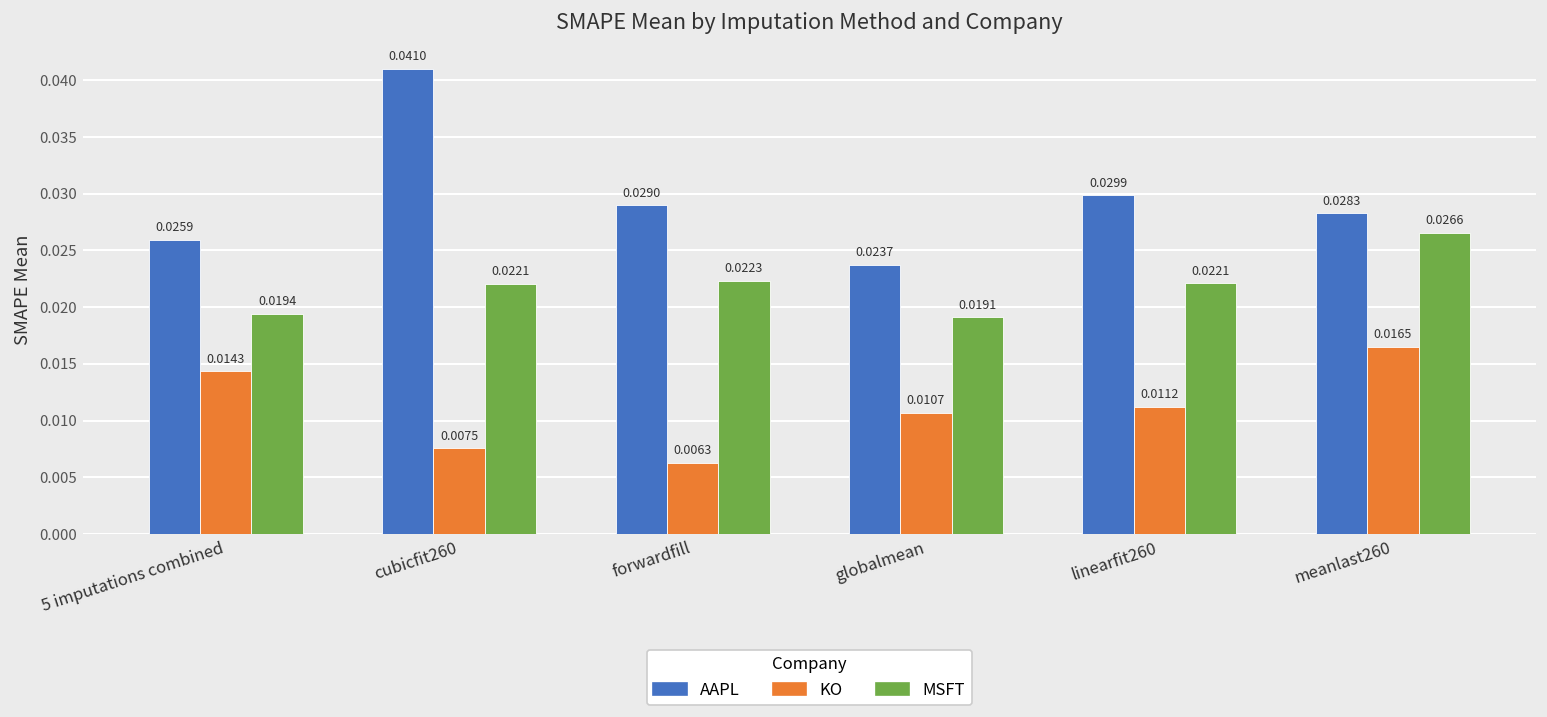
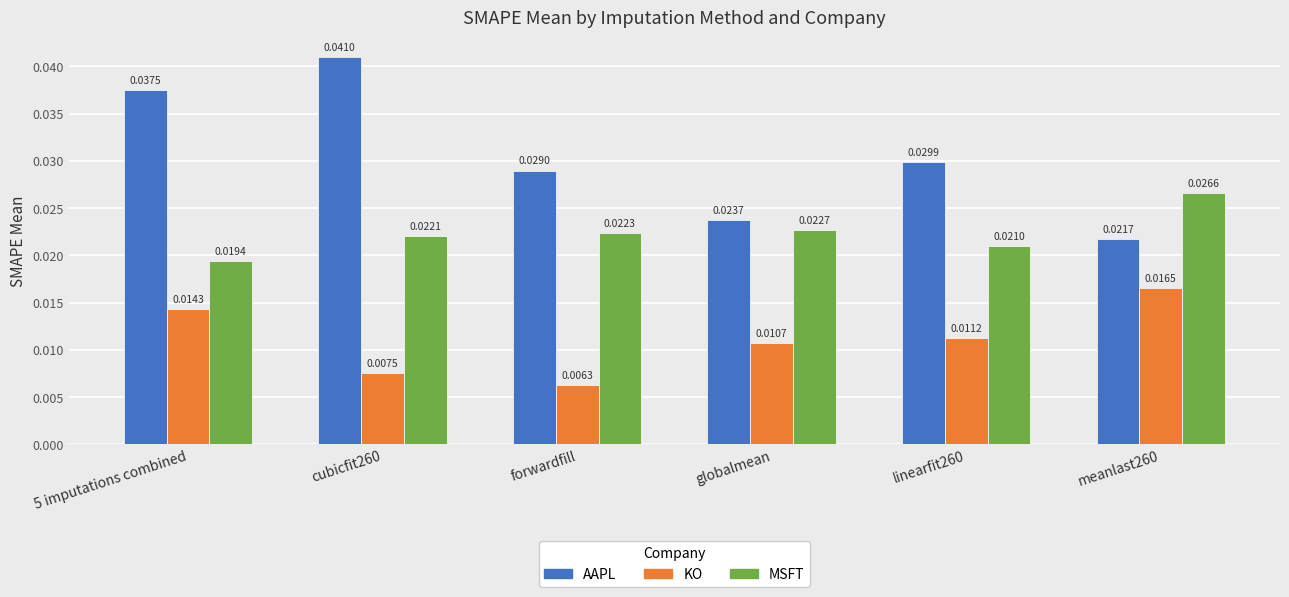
  {
    "AAPL": {
-     "5 imputations combined": 0.0259,
+     "5 imputations combined": 0.0375,
      "cubicfit260": 0.0410,
      "forwardfill": 0.0290,
      "globalmean": 0.0237,
      "linearfit260": 0.0299,
-     "meanlast260": 0.0283
+     "meanlast260": 0.0217
    },
    "KO": {
      "5 imputations combined": 0.0143,
      "cubicfit260": 0.0075,
      "forwardfill": 0.0063,
      "globalmean": 0.0107,
      "linearfit260": 0.0112,
      "meanlast260": 0.0165
    },
    "MSFT": {
      "5 imputations combined": 0.0194,
      "cubicfit260": 0.0221,
      "forwardfill": 0.0223,
-     "globalmean": 0.0191,
-     "linearfit260": 0.0221,
+     "globalmean": 0.0227,
+     "linearfit260": 0.0210,
      "meanlast260": 0.0266
    }
  }
